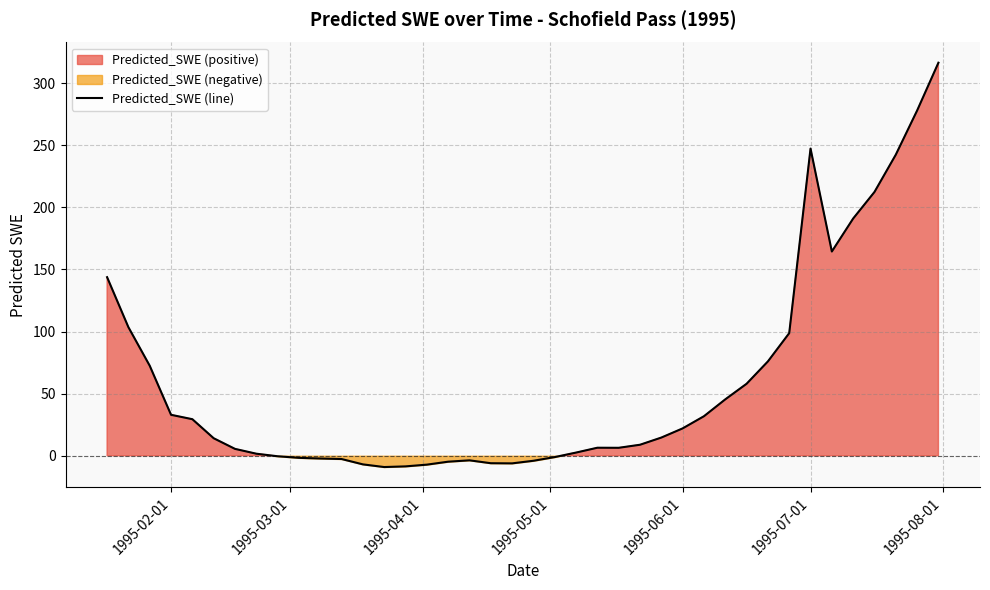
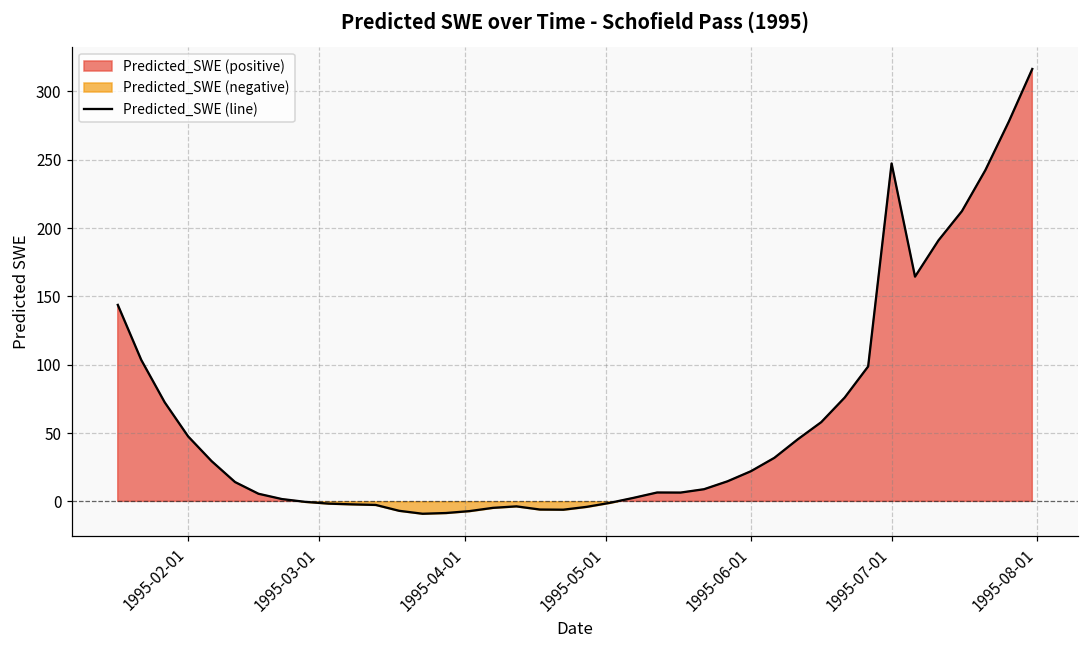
  {
    "Predicted_SWE (line)": {
-     "1995-02-01": 33,
+     "1995-02-01": 47,
      "1995-06-01": 22,
      "1995-07-01": 247
    }
  }
